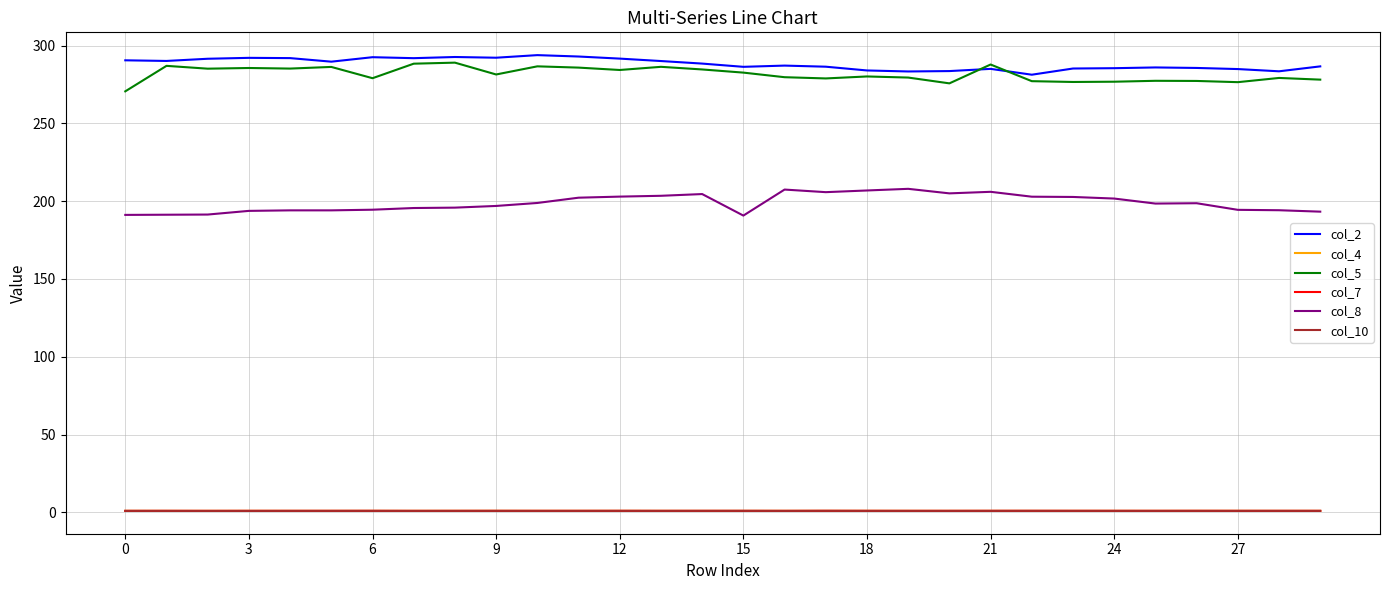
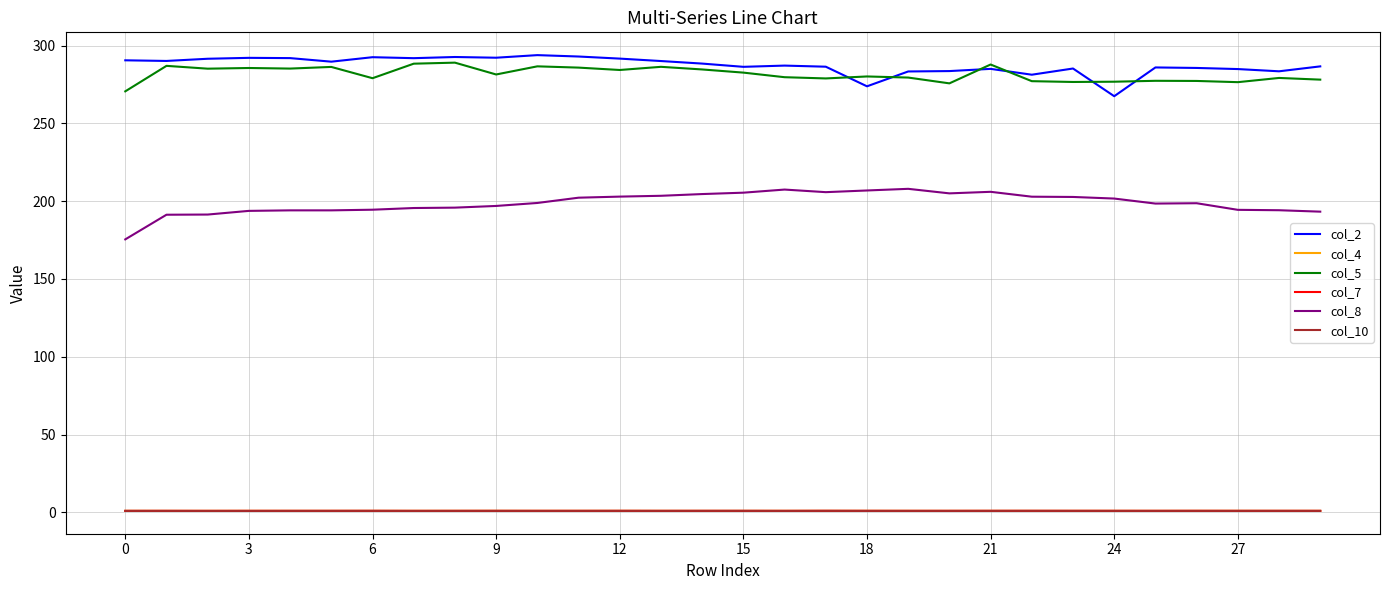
  {
    "col_2": {
      "0": 291,
      "3": 292,
      "6": 293,
      "9": 292,
      "12": 292,
      "15": 286,
-     "18": 284,
+     "18": 274,
      "21": 285,
-     "24": 285,
+     "24": 267,
      "27": 285
    },
    "col_10": {
      "0": 1,
      "3": 1,
      "6": 1,
      "9": 1,
      "12": 1,
      "15": 1,
      "18": 1,
      "21": 1,
      "24": 1,
      "27": 1
    },
    "col_5": {
      "0": 271,
      "3": 286,
      "6": 279,
      "9": 281,
      "12": 284,
      "15": 283,
      "18": 280,
      "21": 288,
      "24": 277,
      "27": 276
    },
    "col_8": {
-     "0": 191,
+     "0": 175,
      "3": 194,
      "6": 195,
      "9": 197,
      "12": 203,
-     "15": 191,
+     "15": 205,
      "18": 207,
      "21": 206,
      "24": 202,
      "27": 194
    }
  }
